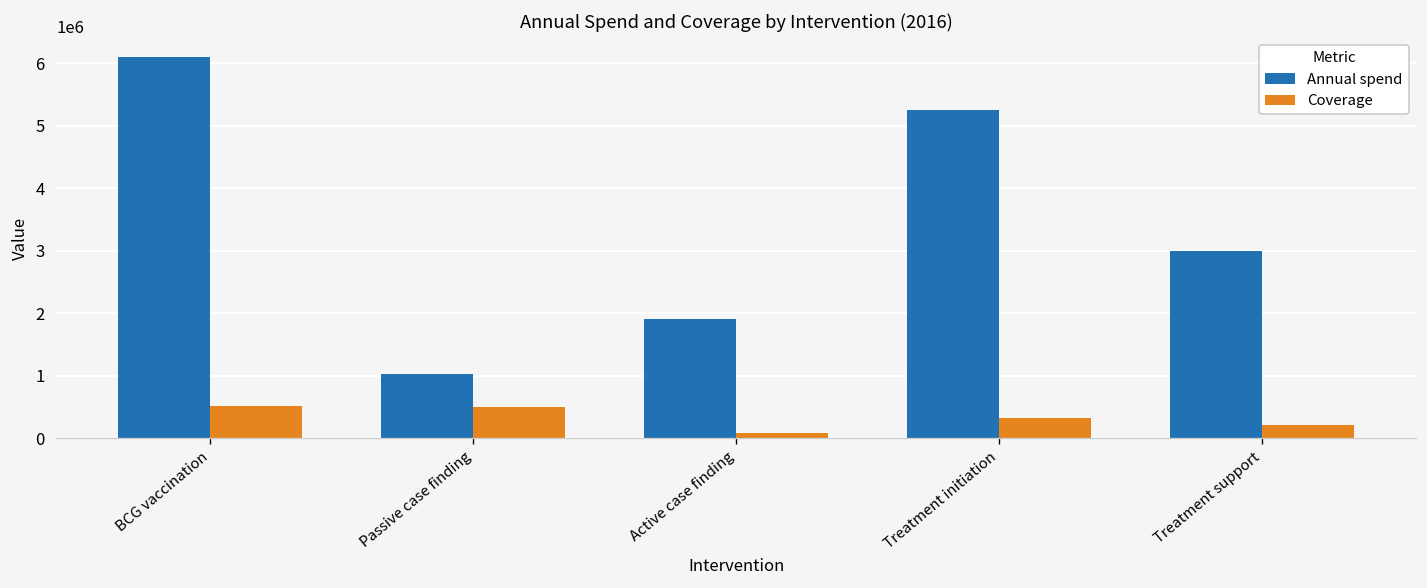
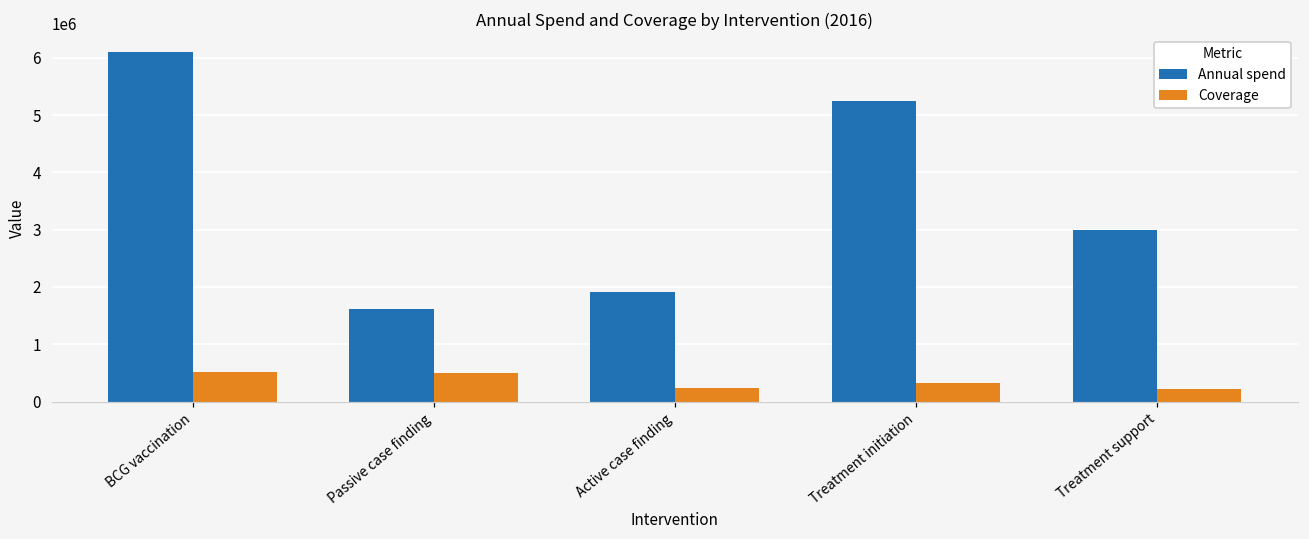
  {
    "Annual spend": {
      "BCG vaccination": 6100000,
-     "Passive case finding": 1000000,
+     "Passive case finding": 1600000,
      "Active case finding": 1900000,
      "Treatment initiation": 5300000,
      "Treatment support": 3000000
    },
    "Coverage": {
      "BCG vaccination": 500000,
      "Passive case finding": 500000,
-     "Active case finding": 100000,
+     "Active case finding": 200000,
      "Treatment initiation": 300000,
      "Treatment support": 200000
    }
  }
